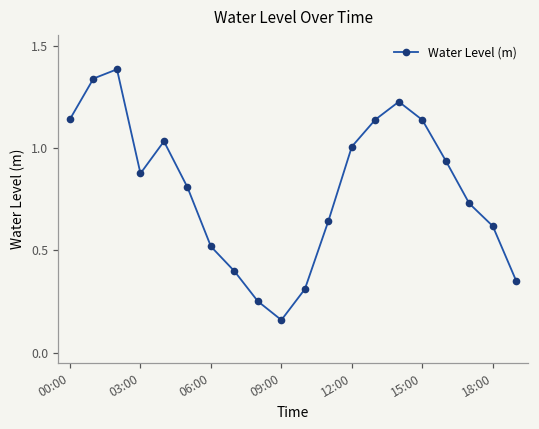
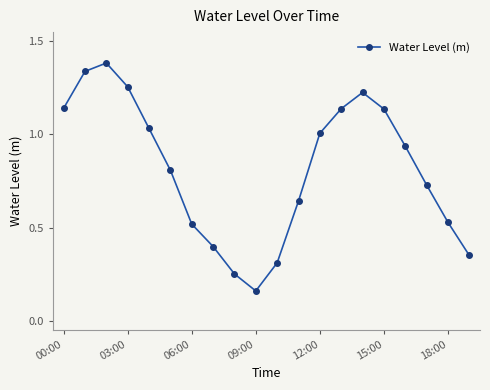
  {
    "00:00": 1.14,
-   "03:00": 0.88,
+   "03:00": 1.26,
    "06:00": 0.52,
    "09:00": 0.16,
    "12:00": 1.01,
    "15:00": 1.14,
-   "18:00": 0.62
+   "18:00": 0.53
  }
